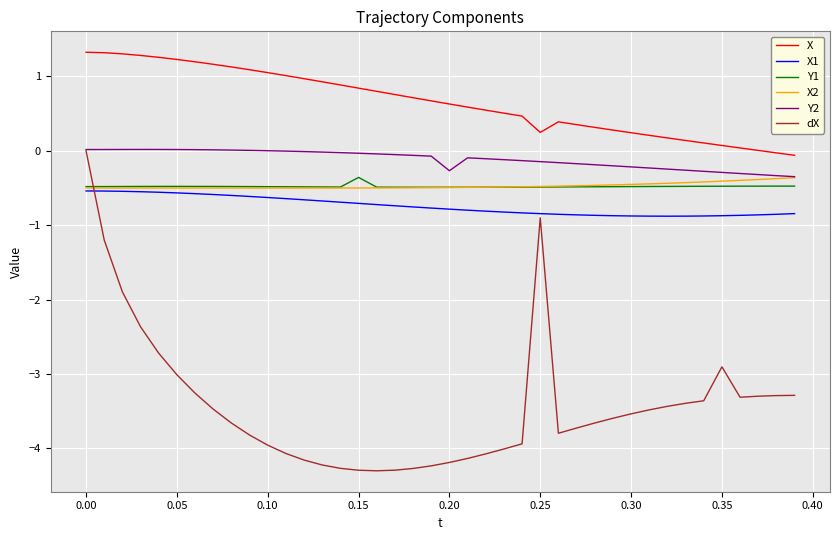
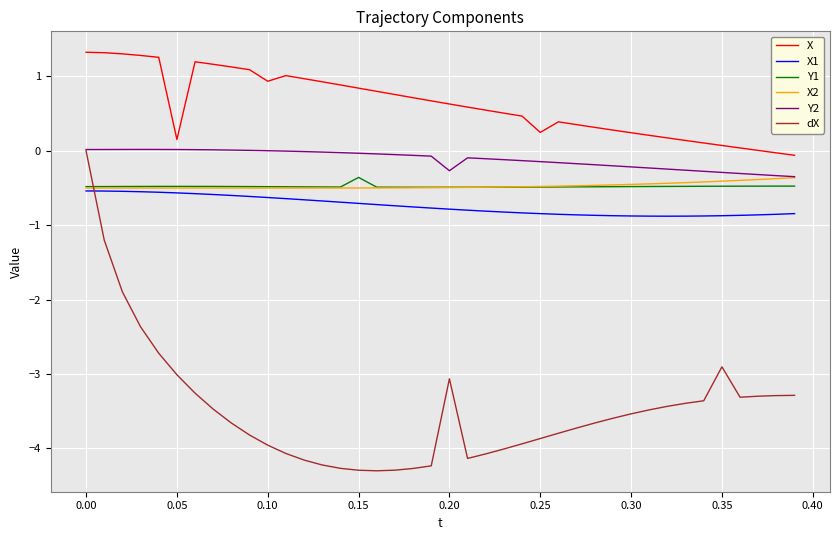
  {
    "X": {
      "0.00": 1.3,
-     "0.05": 1.2,
-     "0.10": 1.1,
+     "0.05": 0.2,
+     "0.10": 0.9,
      "0.15": 0.8,
      "0.20": 0.6,
      "0.25": 0.2,
      "0.30": 0.2,
      "0.35": 0.1
    },
    "X1": {
      "0.00": -0.5,
      "0.05": -0.6,
      "0.10": -0.6,
      "0.15": -0.7,
      "0.20": -0.8,
      "0.25": -0.8,
      "0.30": -0.9,
      "0.35": -0.9
    },
    "Y1": {
      "0.15": -0.4,
      "0.35": -0.5
    },
    "X2": {
      "0.15": -0.5,
      "0.35": -0.4
    },
    "Y2": {
      "0.05": 0.0,
      "0.10": 0.0,
      "0.15": 0.0,
      "0.20": -0.3,
      "0.25": -0.1,
      "0.30": -0.2,
      "0.35": -0.3
    },
    "dX": {
      "0.05": -3.0,
      "0.10": -4.0,
      "0.15": -4.3,
-     "0.20": -4.2,
-     "0.25": -0.9,
+     "0.20": -3.1,
+     "0.25": -3.9,
      "0.30": -3.5,
      "0.35": -2.9
    }
  }
